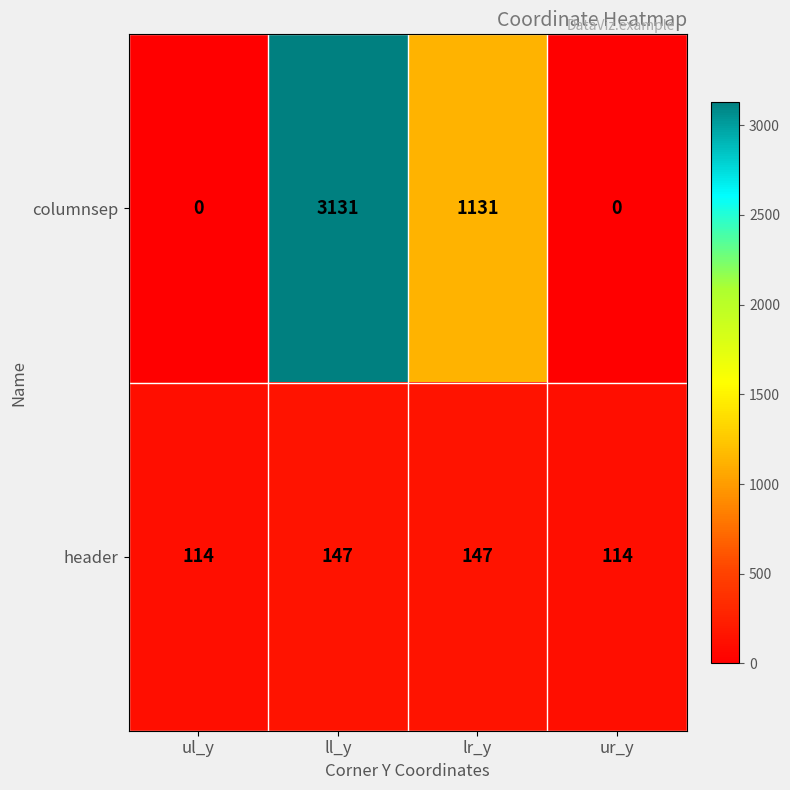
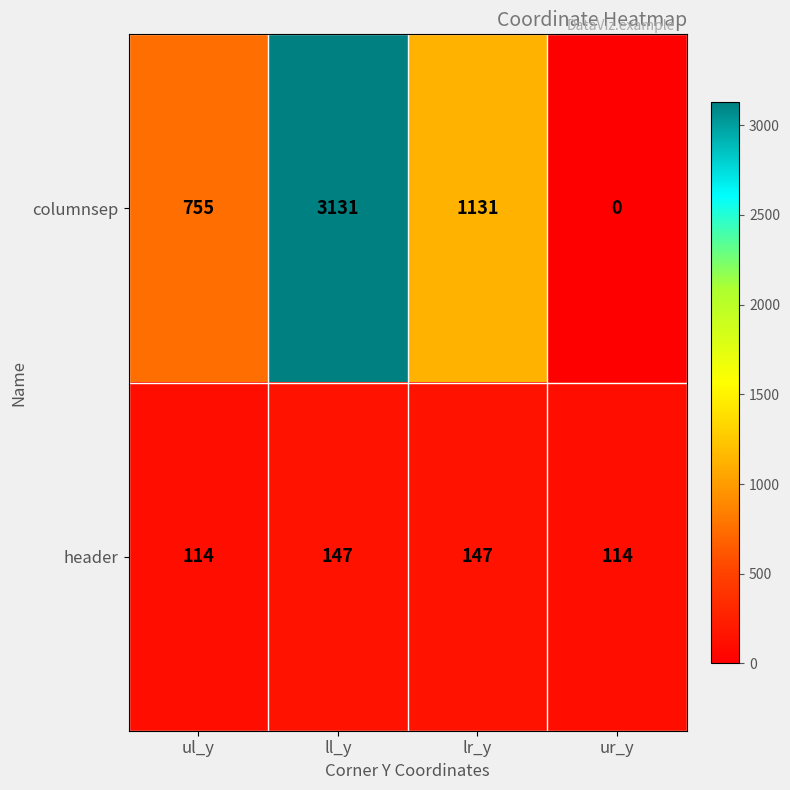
  {
    "columnsep": {
-     "ul_y": 0,
+     "ul_y": 755,
      "ll_y": 3131,
      "lr_y": 1131,
      "ur_y": 0
    },
    "header": {
      "ul_y": 114,
      "ll_y": 147,
      "lr_y": 147,
      "ur_y": 114
    }
  }
